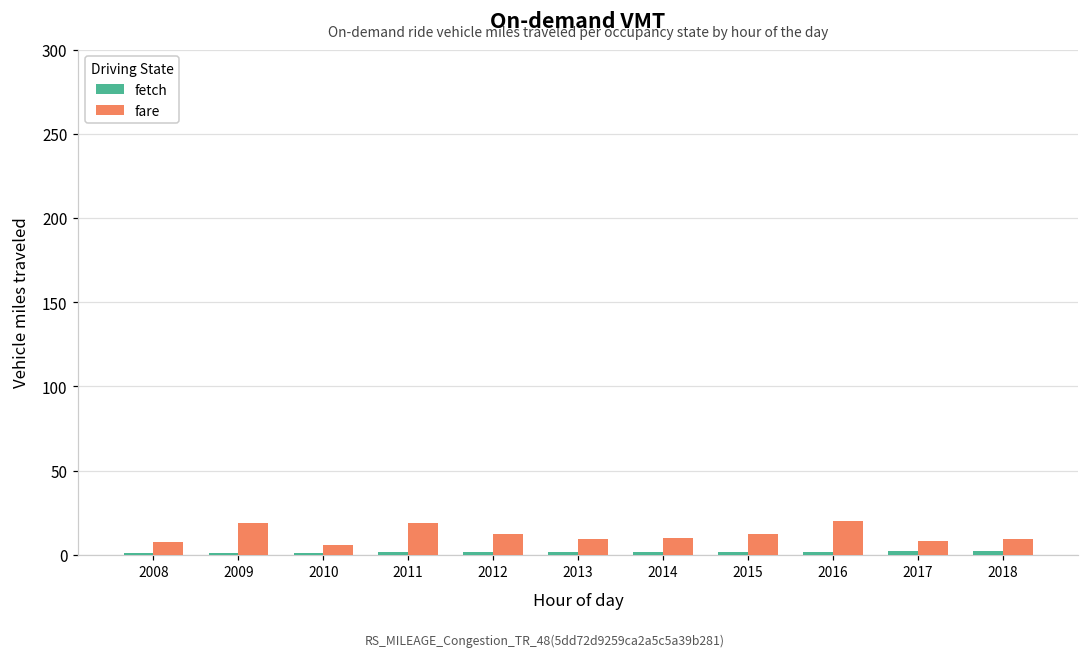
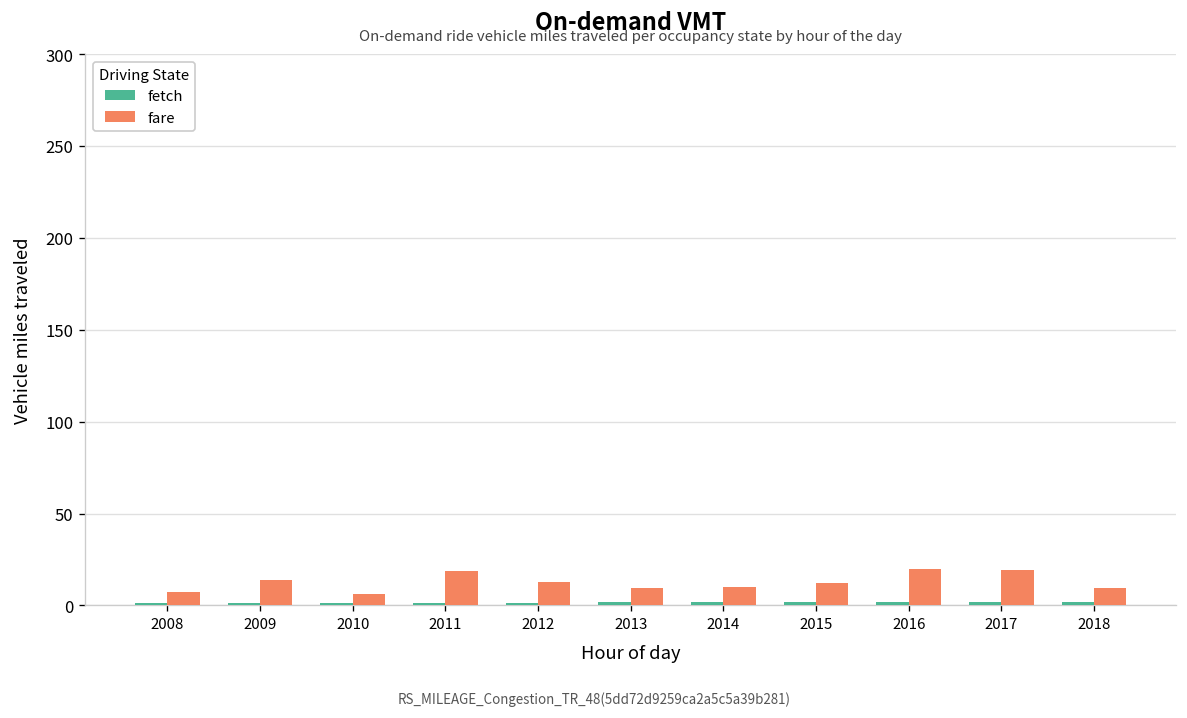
  {
    "fetch": {
      "2013": 2,
      "2014": 2,
      "2015": 2,
      "2016": 2,
      "2017": 2,
      "2018": 2
    },
    "fare": {
      "2008": 8,
-     "2009": 19,
+     "2009": 14,
      "2010": 6,
      "2011": 19,
      "2012": 13,
      "2013": 9,
      "2014": 10,
      "2015": 12,
      "2016": 20,
-     "2017": 8,
+     "2017": 19,
      "2018": 9
    }
  }
